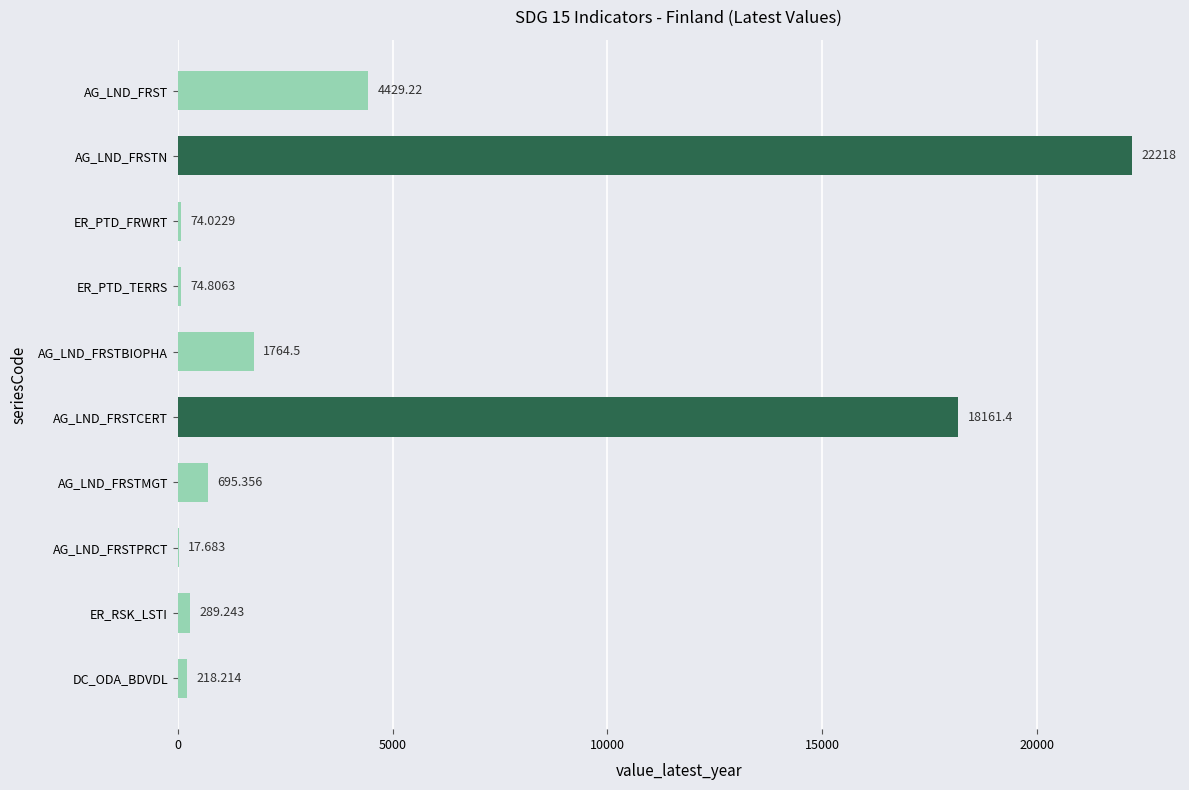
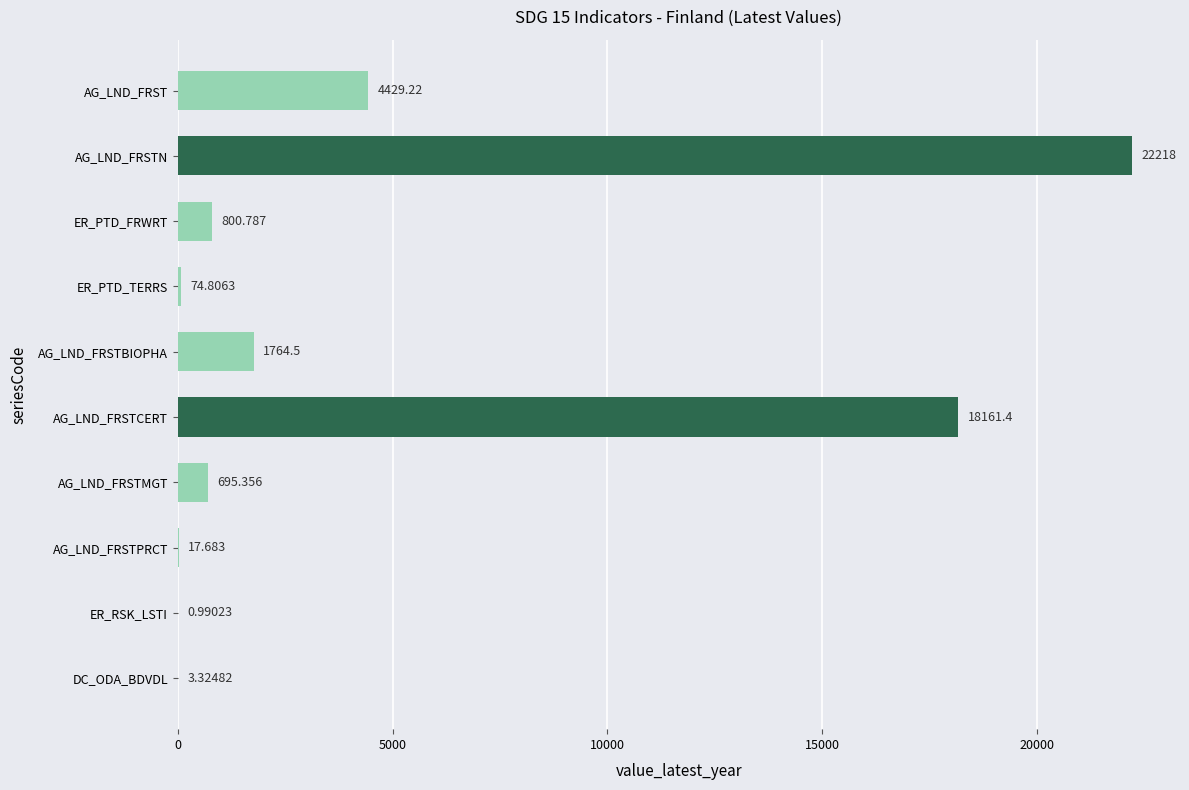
  {
    "AG_LND_FRST": 4429.22,
    "AG_LND_FRSTN": 22218,
-   "ER_PTD_FRWRT": 74.0229,
+   "ER_PTD_FRWRT": 800.787,
    "ER_PTD_TERRS": 74.8063,
    "AG_LND_FRSTBIOPHA": 1764.5,
    "AG_LND_FRSTCERT": 18161.4,
    "AG_LND_FRSTMGT": 695.356,
    "AG_LND_FRSTPRCT": 17.683,
-   "ER_RSK_LSTI": 289.243,
-   "DC_ODA_BDVDL": 218.214
+   "ER_RSK_LSTI": 0.99023,
+   "DC_ODA_BDVDL": 3.32482
  }
